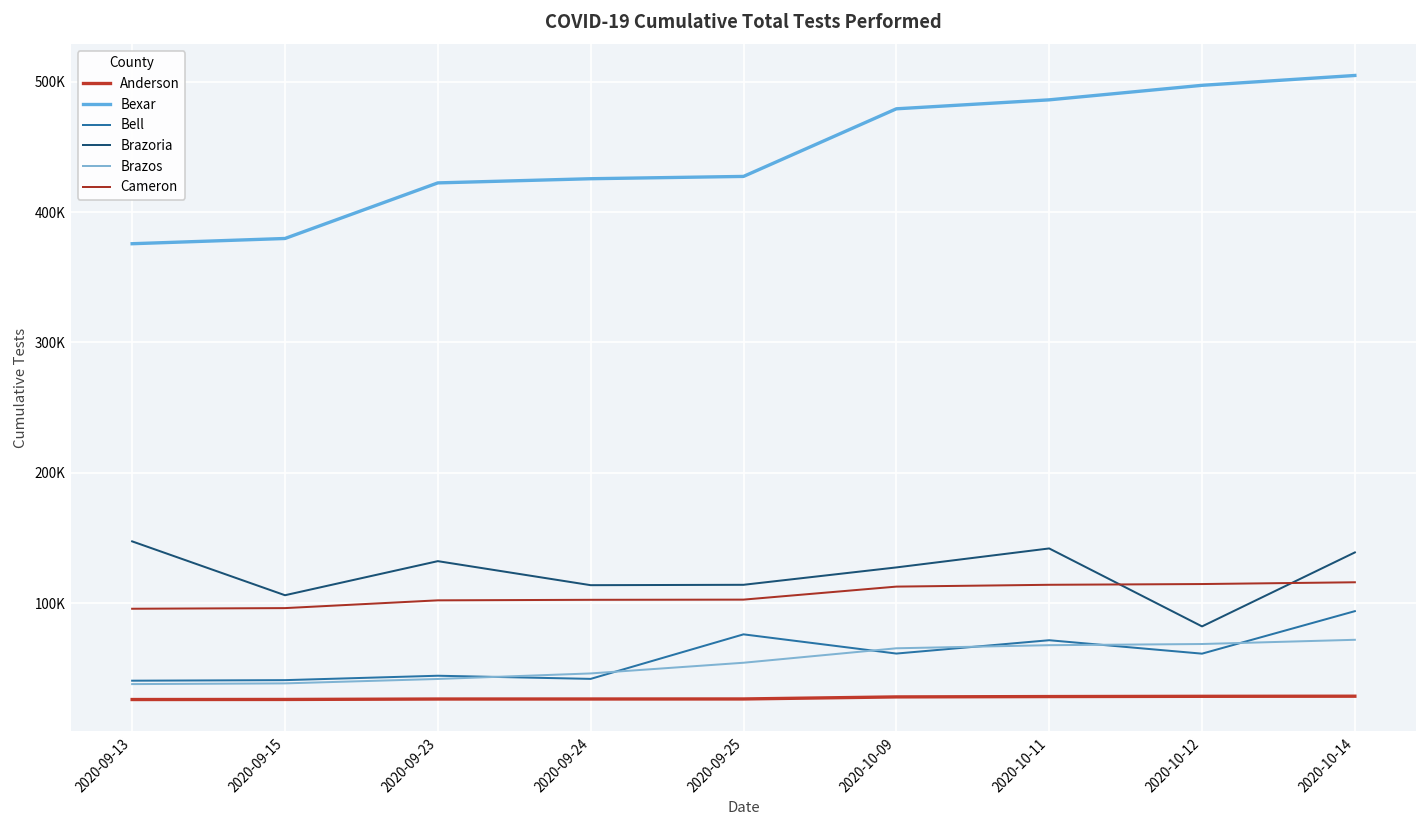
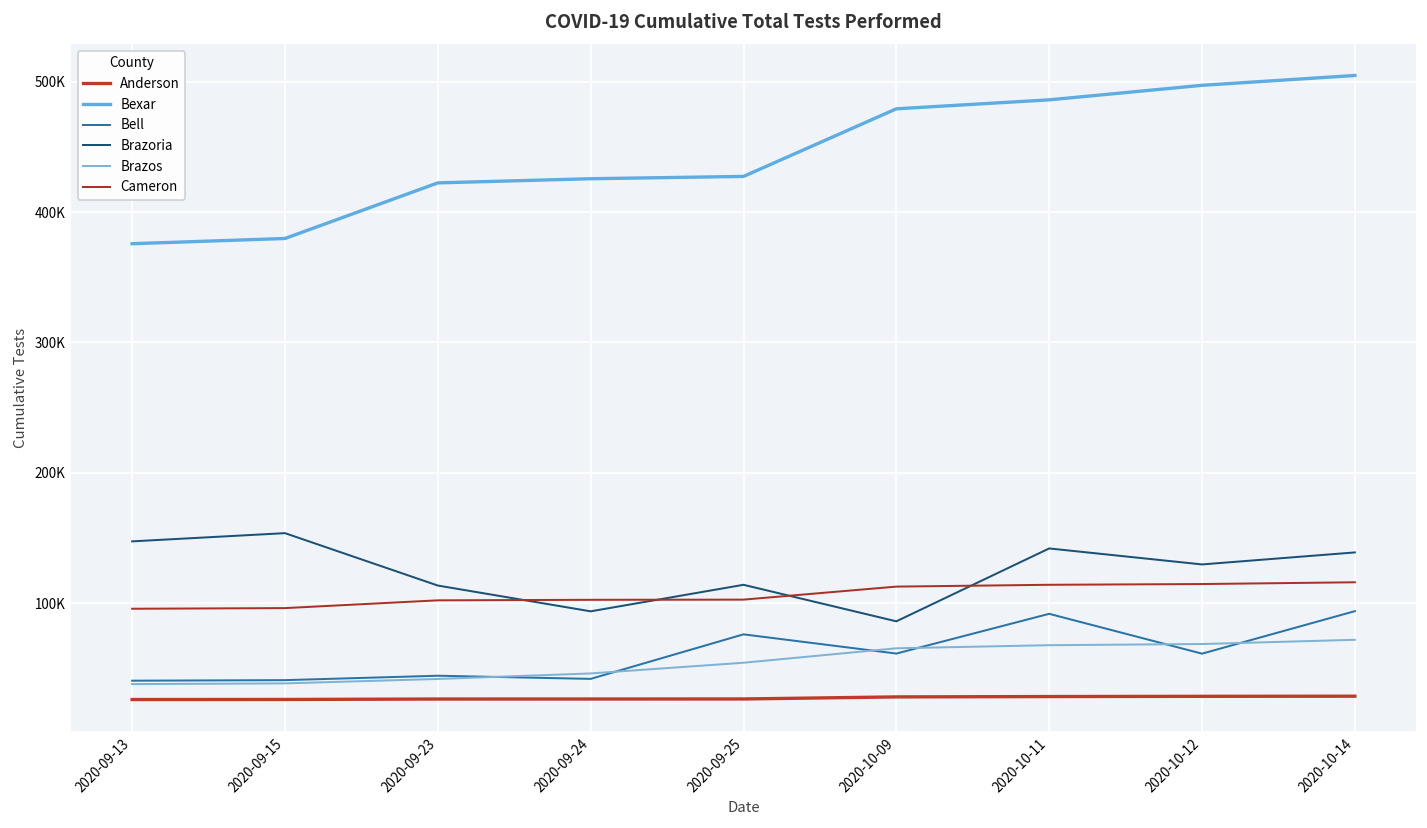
  {
    "Bell": {
      "2020-09-13": 41000,
      "2020-09-15": 41000,
      "2020-09-23": 44000,
      "2020-09-24": 42000,
      "2020-09-25": 76000,
      "2020-10-09": 61000,
-     "2020-10-11": 72000,
+     "2020-10-11": 92000,
      "2020-10-12": 61000,
      "2020-10-14": 94000
    },
    "Brazoria": {
      "2020-09-13": 147000,
-     "2020-09-15": 106000,
-     "2020-09-23": 132000,
-     "2020-09-24": 114000,
+     "2020-09-15": 154000,
+     "2020-09-23": 114000,
+     "2020-09-24": 94000,
      "2020-09-25": 114000,
-     "2020-10-09": 127000,
+     "2020-10-09": 86000,
      "2020-10-11": 142000,
-     "2020-10-12": 82000,
+     "2020-10-12": 130000,
      "2020-10-14": 139000
    }
  }
